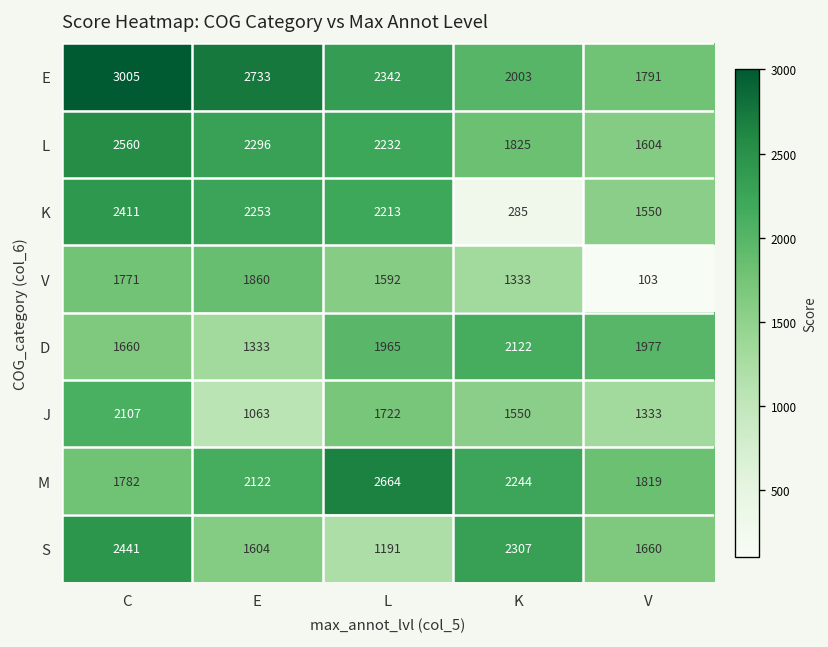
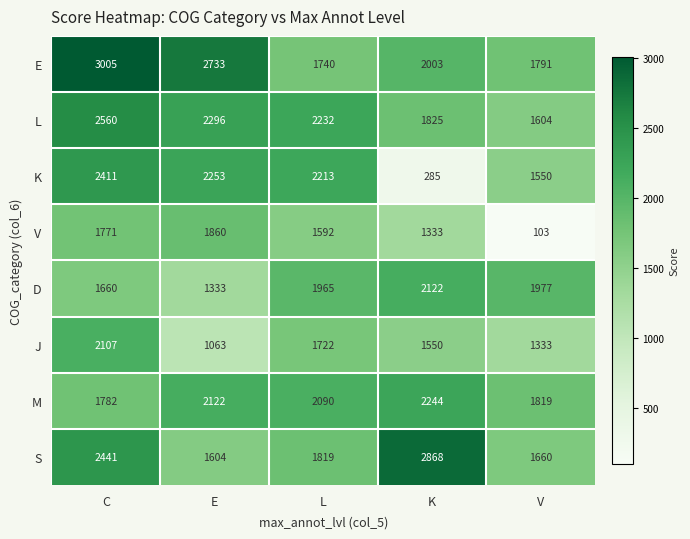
  {
    "E": {
      "C": 3005,
      "E": 2733,
-     "L": 2342,
+     "L": 1740,
      "K": 2003,
      "V": 1791
    },
    "L": {
      "C": 2560,
      "E": 2296,
      "L": 2232,
      "K": 1825,
      "V": 1604
    },
    "K": {
      "C": 2411,
      "E": 2253,
      "L": 2213,
      "K": 285,
      "V": 1550
    },
    "V": {
      "C": 1771,
      "E": 1860,
      "L": 1592,
      "K": 1333,
      "V": 103
    },
    "D": {
      "C": 1660,
      "E": 1333,
      "L": 1965,
      "K": 2122,
      "V": 1977
    },
    "J": {
      "C": 2107,
      "E": 1063,
      "L": 1722,
      "K": 1550,
      "V": 1333
    },
    "M": {
      "C": 1782,
      "E": 2122,
-     "L": 2664,
+     "L": 2090,
      "K": 2244,
      "V": 1819
    },
    "S": {
      "C": 2441,
      "E": 1604,
-     "L": 1191,
-     "K": 2307,
+     "L": 1819,
+     "K": 2868,
      "V": 1660
    }
  }
